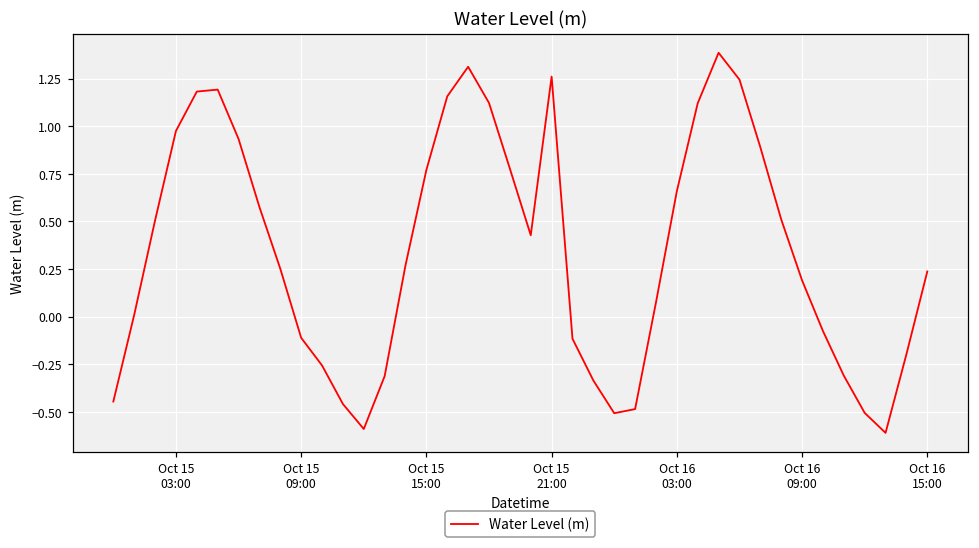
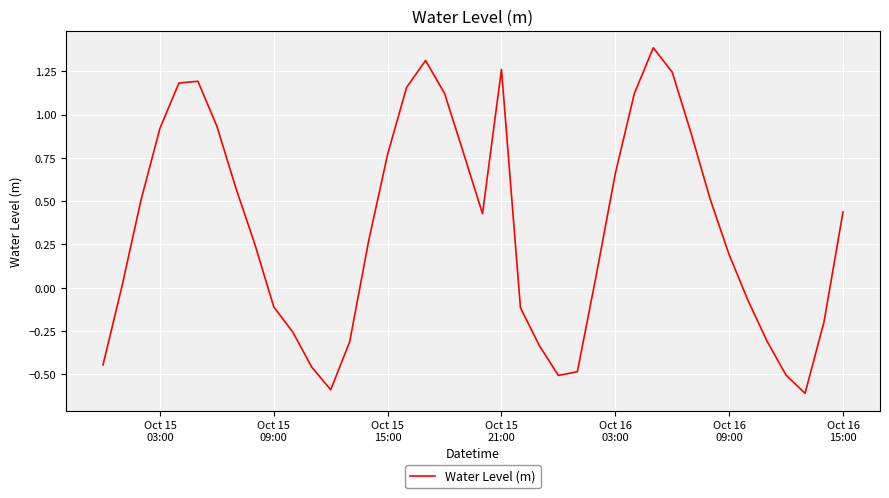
  {
-   "Oct 15 03:00": 0.97,
+   "Oct 15 03:00": 0.92,
    "Oct 15 09:00": -0.11,
    "Oct 15 15:00": 0.77,
    "Oct 15 21:00": 1.26,
    "Oct 16 03:00": 0.66,
    "Oct 16 09:00": 0.19,
-   "Oct 16 15:00": 0.24
+   "Oct 16 15:00": 0.44
  }
